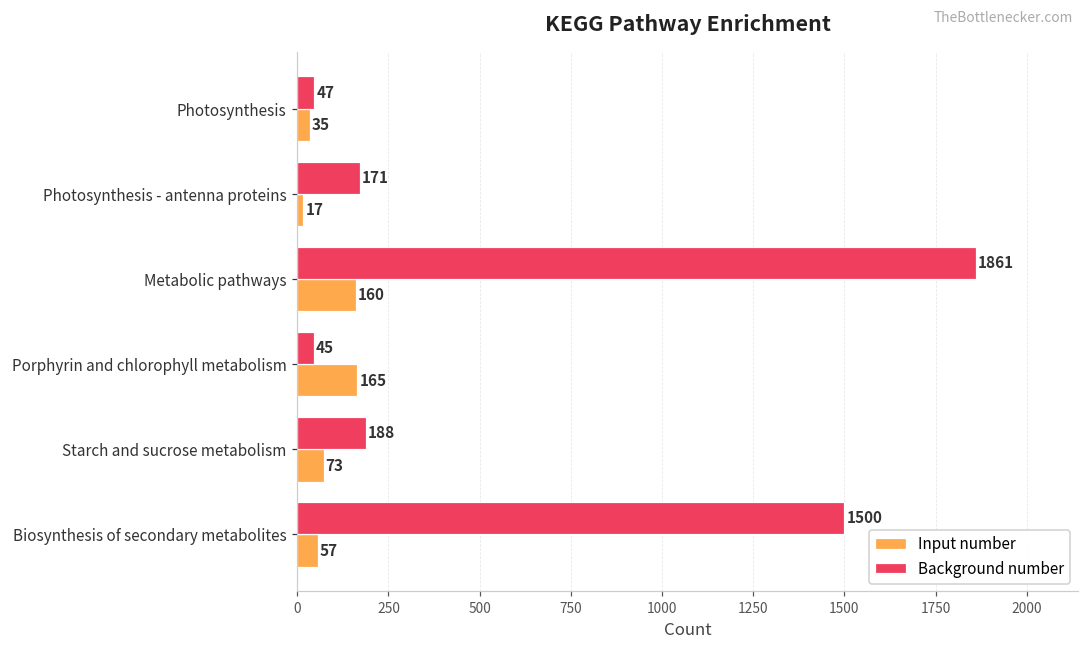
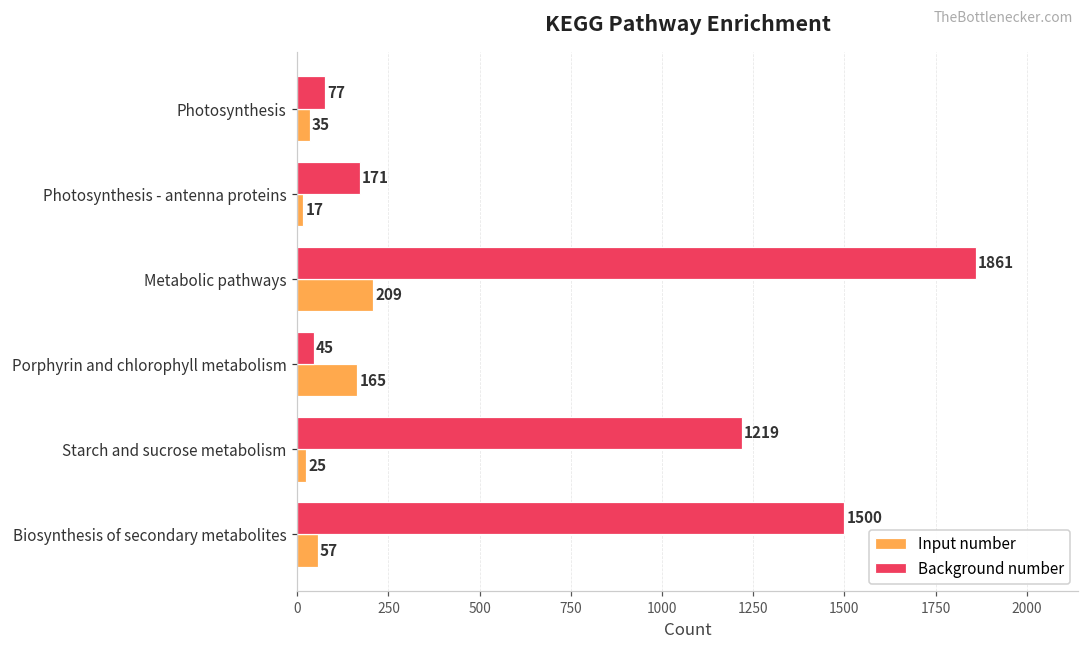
  {
    "Input number": {
      "Photosynthesis": 35,
      "Photosynthesis - antenna proteins": 17,
-     "Metabolic pathways": 160,
+     "Metabolic pathways": 209,
      "Porphyrin and chlorophyll metabolism": 165,
-     "Starch and sucrose metabolism": 73,
+     "Starch and sucrose metabolism": 25,
      "Biosynthesis of secondary metabolites": 57
    },
    "Background number": {
-     "Photosynthesis": 47,
+     "Photosynthesis": 77,
      "Photosynthesis - antenna proteins": 171,
      "Metabolic pathways": 1861,
      "Porphyrin and chlorophyll metabolism": 45,
-     "Starch and sucrose metabolism": 188,
+     "Starch and sucrose metabolism": 1219,
      "Biosynthesis of secondary metabolites": 1500
    }
  }
